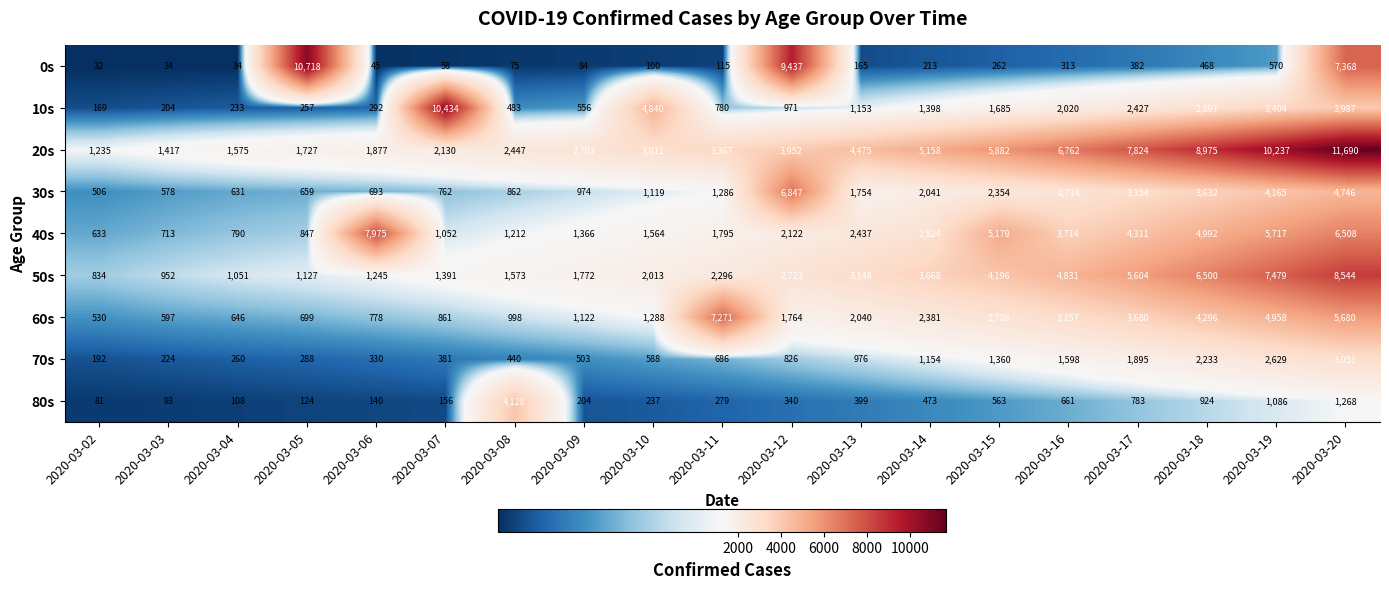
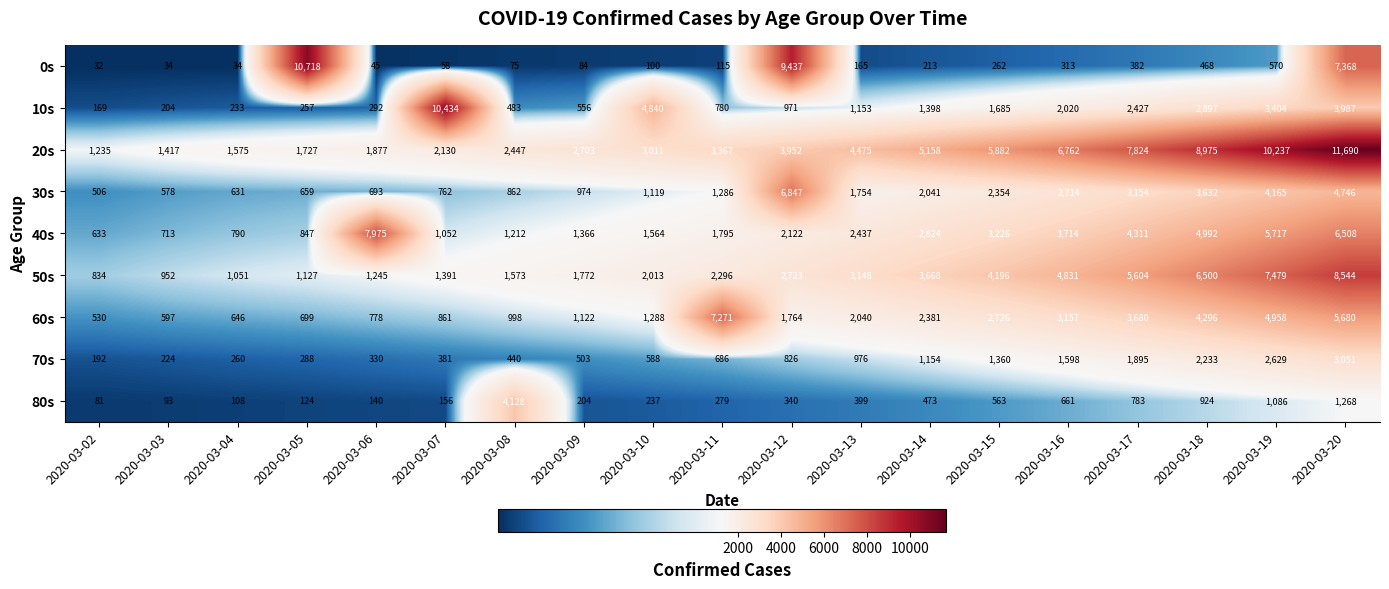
  {
    "0s": {
      "2020-03-02": "32",
      "2020-03-03": "34",
      "2020-03-04": "34",
      "2020-03-05": "10,718",
      "2020-03-06": "45",
      "2020-03-07": "58",
      "2020-03-08": "75",
      "2020-03-09": "84",
      "2020-03-10": "100",
      "2020-03-11": "115",
      "2020-03-12": "9,437",
      "2020-03-13": "165",
      "2020-03-14": "213",
      "2020-03-15": "262",
      "2020-03-16": "313",
      "2020-03-17": "382",
      "2020-03-18": "468",
      "2020-03-19": "570",
      "2020-03-20": "7,368"
    },
    "10s": {
      "2020-03-02": "169",
      "2020-03-03": "204",
      "2020-03-04": "233",
      "2020-03-05": "257",
      "2020-03-06": "292",
      "2020-03-07": "10,434",
      "2020-03-08": "483",
      "2020-03-09": "556",
      "2020-03-10": "4,840",
      "2020-03-11": "780",
      "2020-03-12": "971",
      "2020-03-13": "1,153",
      "2020-03-14": "1,398",
      "2020-03-15": "1,685",
      "2020-03-16": "2,020",
      "2020-03-17": "2,427",
      "2020-03-19": "3,404",
      "2020-03-20": "3,987"
    },
    "20s": {
      "2020-03-02": "1,235",
      "2020-03-03": "1,417",
      "2020-03-04": "1,575",
      "2020-03-05": "1,727",
      "2020-03-06": "1,877",
      "2020-03-07": "2,130",
      "2020-03-08": "2,447",
      "2020-03-11": "3,367",
      "2020-03-12": "3,952",
      "2020-03-13": "4,475",
      "2020-03-14": "5,158",
      "2020-03-15": "5,882",
      "2020-03-16": "6,762",
      "2020-03-17": "7,824",
      "2020-03-18": "8,975",
      "2020-03-19": "10,237",
      "2020-03-20": "11,690"
    },
    "30s": {
      "2020-03-02": "506",
      "2020-03-03": "578",
      "2020-03-04": "631",
      "2020-03-05": "659",
      "2020-03-06": "693",
      "2020-03-07": "762",
      "2020-03-08": "862",
      "2020-03-09": "974",
      "2020-03-10": "1,119",
      "2020-03-11": "1,286",
      "2020-03-12": "6,847",
      "2020-03-13": "1,754",
      "2020-03-14": "2,041",
      "2020-03-15": "2,354",
      "2020-03-17": "3,154",
      "2020-03-18": "3,632",
      "2020-03-19": "4,165",
      "2020-03-20": "4,746"
    },
    "40s": {
      "2020-03-02": "633",
      "2020-03-03": "713",
      "2020-03-04": "790",
      "2020-03-05": "847",
      "2020-03-06": "7,975",
      "2020-03-07": "1,052",
      "2020-03-08": "1,212",
      "2020-03-09": "1,366",
      "2020-03-10": "1,564",
      "2020-03-11": "1,795",
      "2020-03-12": "2,122",
      "2020-03-13": "2,437",
-     "2020-03-15": "5,179",
+     "2020-03-15": "3,226",
      "2020-03-16": "3,714",
      "2020-03-17": "4,311",
      "2020-03-18": "4,992",
      "2020-03-19": "5,717",
      "2020-03-20": "6,508"
    },
    "50s": {
      "2020-03-02": "834",
      "2020-03-03": "952",
      "2020-03-04": "1,051",
      "2020-03-05": "1,127",
      "2020-03-06": "1,245",
      "2020-03-07": "1,391",
      "2020-03-08": "1,573",
      "2020-03-09": "1,772",
      "2020-03-10": "2,013",
      "2020-03-11": "2,296",
      "2020-03-13": "3,148",
      "2020-03-14": "3,668",
      "2020-03-15": "4,196",
      "2020-03-16": "4,831",
      "2020-03-17": "5,604",
      "2020-03-18": "6,500",
      "2020-03-19": "7,479",
      "2020-03-20": "8,544"
    },
    "60s": {
      "2020-03-02": "530",
      "2020-03-03": "597",
      "2020-03-04": "646",
      "2020-03-05": "699",
      "2020-03-06": "778",
      "2020-03-07": "861",
      "2020-03-08": "998",
      "2020-03-09": "1,122",
      "2020-03-10": "1,288",
      "2020-03-11": "7,271",
      "2020-03-12": "1,764",
      "2020-03-13": "2,040",
      "2020-03-14": "2,381",
      "2020-03-16": "3,157",
      "2020-03-17": "3,680",
      "2020-03-18": "4,296",
      "2020-03-19": "4,958",
      "2020-03-20": "5,680"
    },
    "70s": {
      "2020-03-02": "192",
      "2020-03-03": "224",
      "2020-03-04": "260",
      "2020-03-05": "288",
      "2020-03-06": "330",
      "2020-03-07": "381",
      "2020-03-08": "440",
      "2020-03-09": "503",
      "2020-03-10": "588",
      "2020-03-11": "686",
      "2020-03-12": "826",
      "2020-03-13": "976",
      "2020-03-14": "1,154",
      "2020-03-15": "1,360",
      "2020-03-16": "1,598",
      "2020-03-17": "1,895",
      "2020-03-18": "2,233",
      "2020-03-19": "2,629"
    },
    "80s": {
      "2020-03-02": "81",
      "2020-03-03": "93",
      "2020-03-04": "108",
      "2020-03-05": "124",
      "2020-03-06": "140",
      "2020-03-07": "156",
      "2020-03-08": "4,128",
      "2020-03-09": "204",
      "2020-03-10": "237",
      "2020-03-11": "279",
      "2020-03-12": "340",
      "2020-03-13": "399",
      "2020-03-14": "473",
      "2020-03-15": "563",
      "2020-03-16": "661",
      "2020-03-17": "783",
      "2020-03-18": "924",
      "2020-03-19": "1,086",
      "2020-03-20": "1,268"
    }
  }
